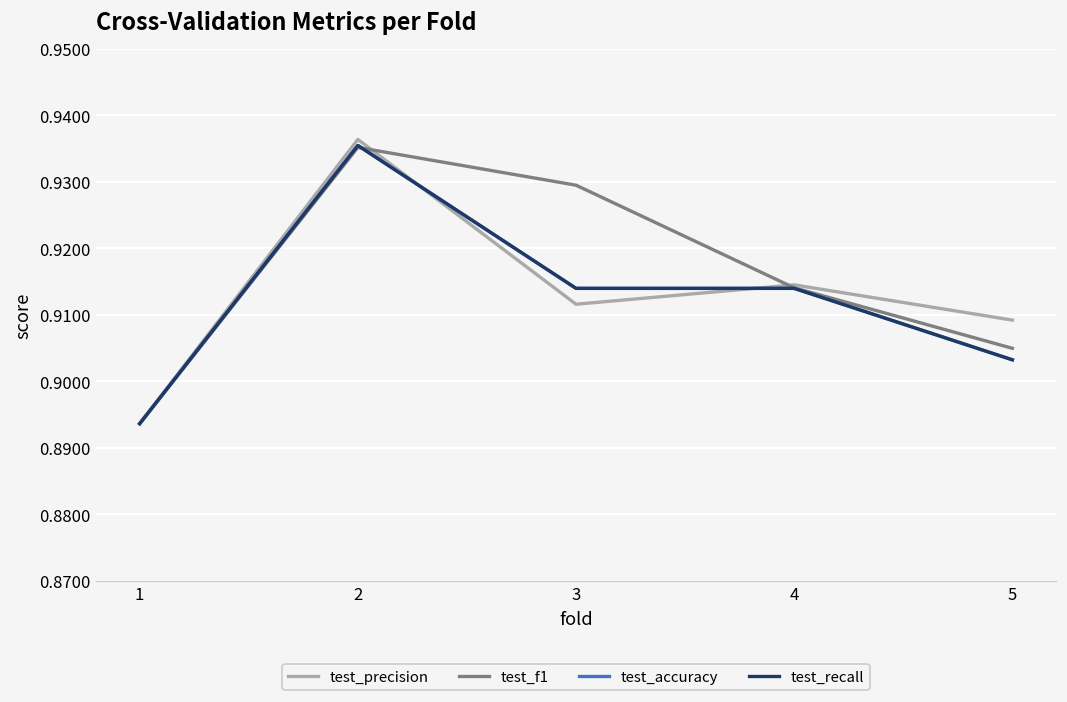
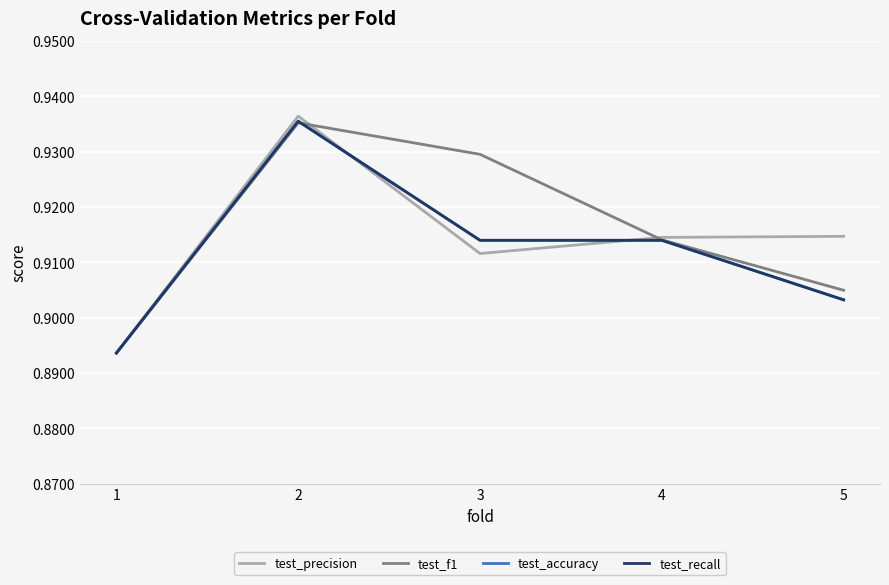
  {
    "test_precision": {
      "2": 0.936,
      "3": 0.912,
-     "5": 0.909
+     "5": 0.915
    },
    "test_f1": {
      "3": 0.930,
      "5": 0.905
    },
    "test_recall": {
      "3": 0.914,
      "5": 0.903
    }
  }
